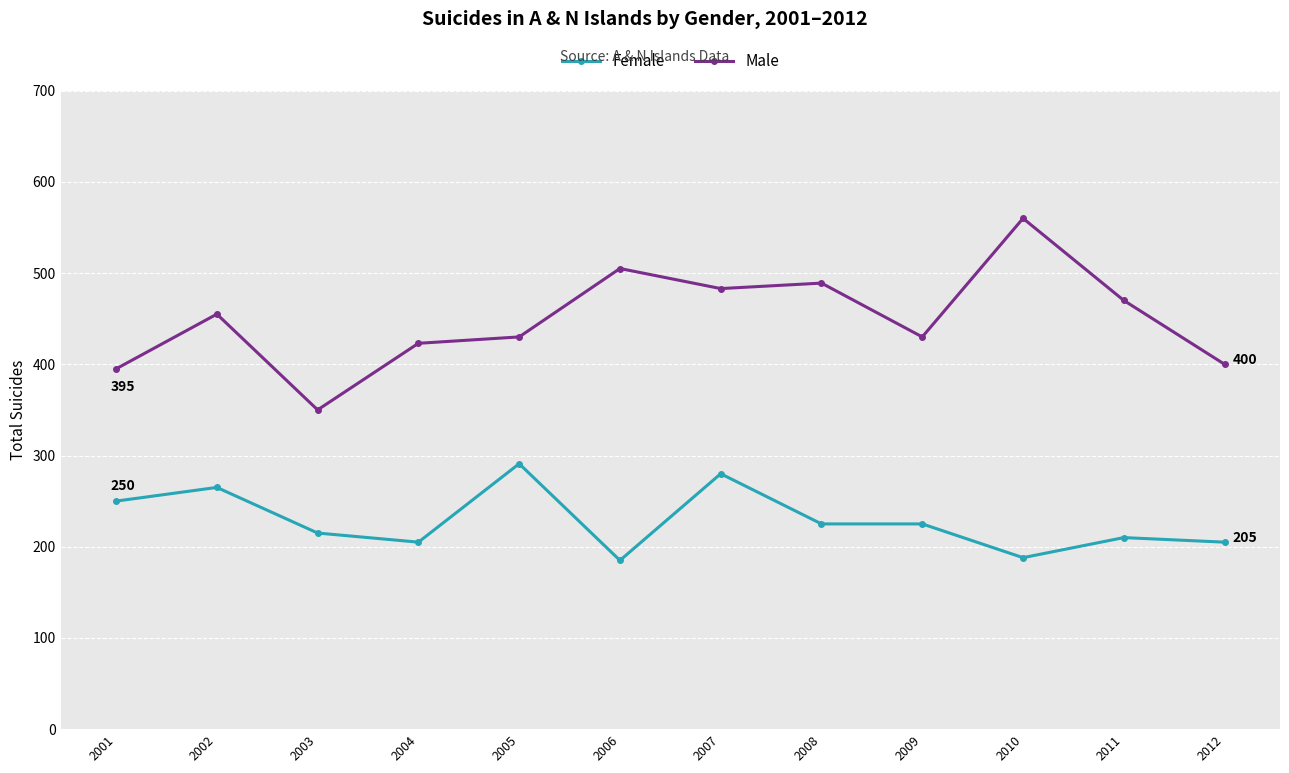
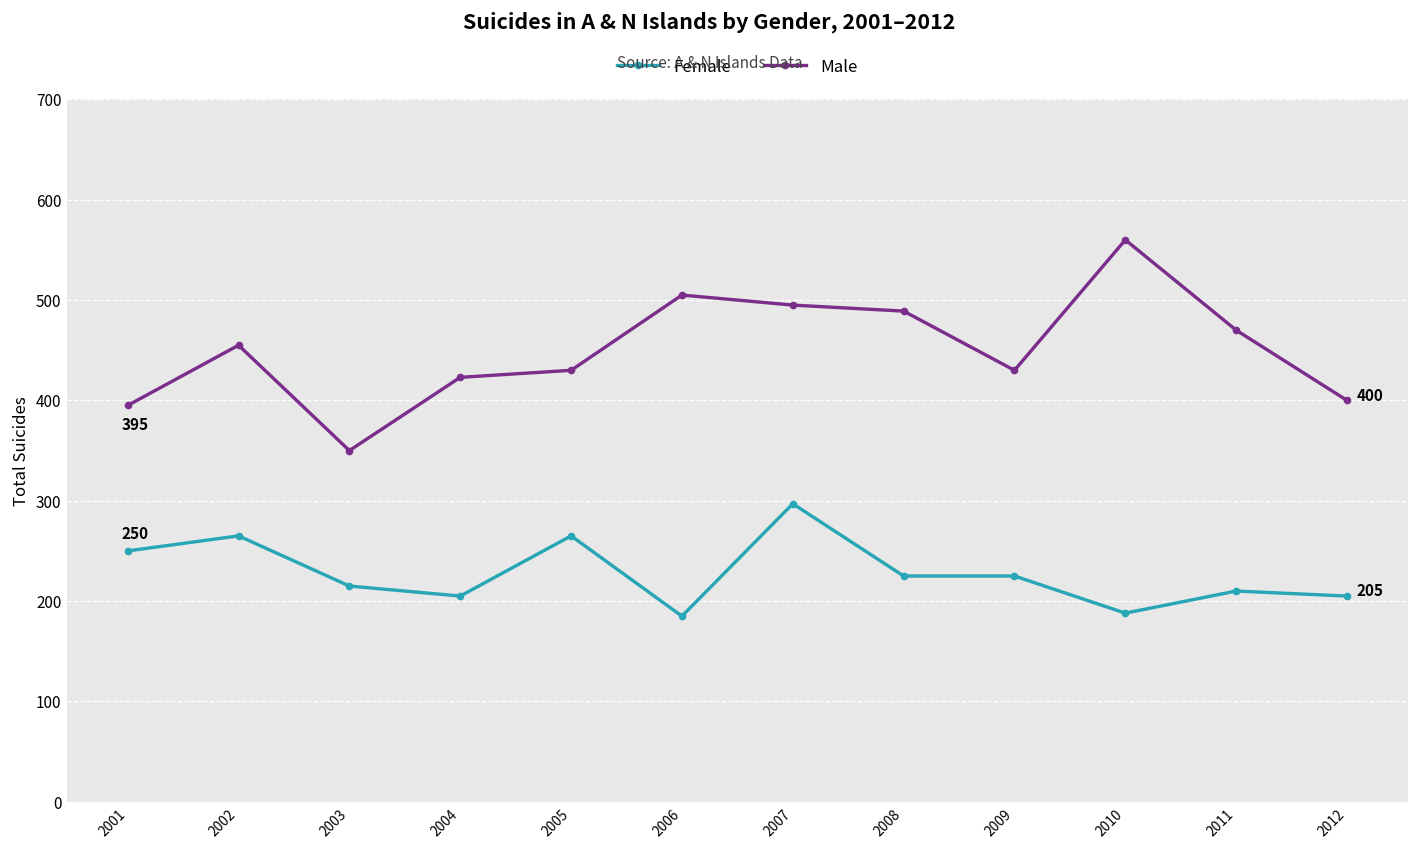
  {
    "Female": {
      "2002": 270,
      "2003": 220,
      "2004": 210,
-     "2005": 290,
+     "2005": 270,
      "2006": 190,
-     "2007": 280,
+     "2007": 300,
      "2008": 230,
      "2009": 230,
      "2010": 190,
      "2011": 210
    },
    "Male": {
      "2002": 460,
      "2003": 350,
      "2004": 420,
      "2005": 430,
      "2006": 510,
-     "2007": 480,
+     "2007": 500,
      "2008": 490,
      "2009": 430,
      "2010": 560,
      "2011": 470
    }
  }
